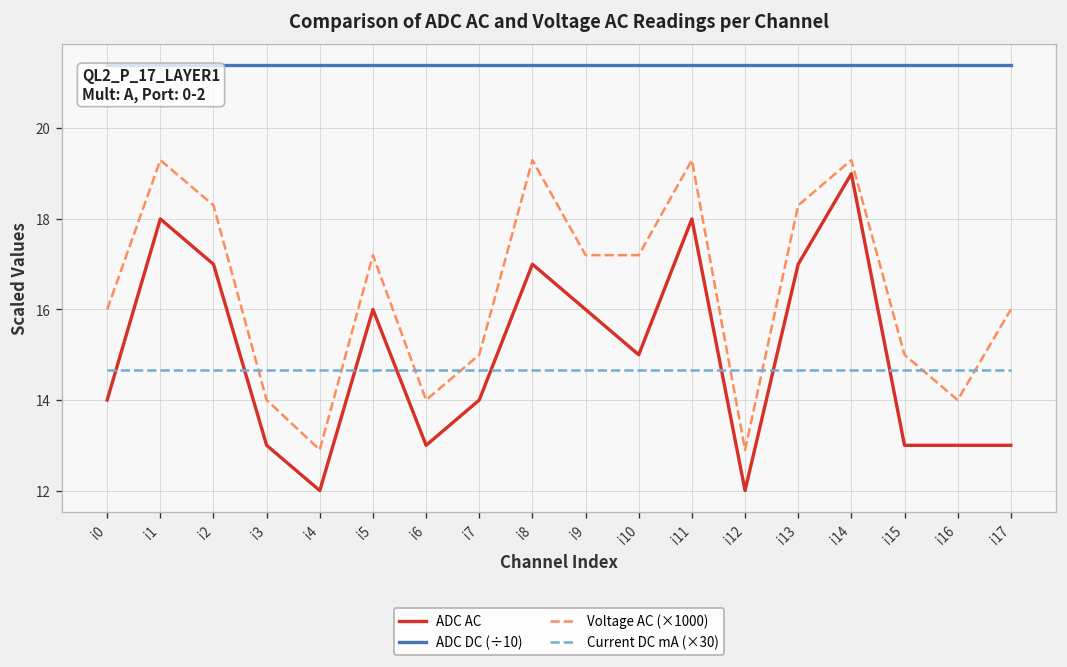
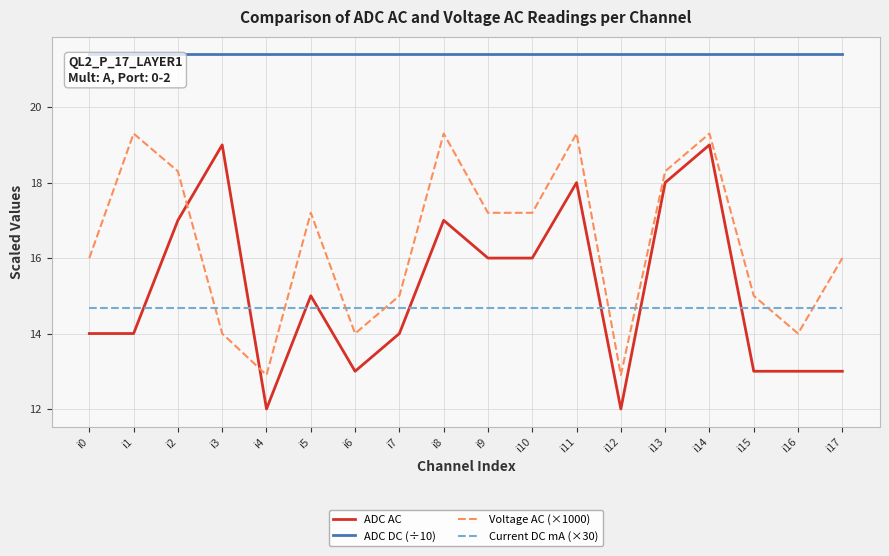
  {
    "ADC AC": {
      "i0": 14,
-     "i1": 18,
+     "i1": 14,
      "i2": 17,
-     "i3": 13,
+     "i3": 19,
      "i4": 12,
-     "i5": 16,
+     "i5": 15,
      "i6": 13,
      "i7": 14,
      "i8": 17,
      "i9": 16,
-     "i10": 15,
+     "i10": 16,
      "i11": 18,
      "i12": 12,
-     "i13": 17,
+     "i13": 18,
      "i14": 19,
      "i15": 13,
      "i16": 13,
      "i17": 13
    },
    "ADC DC (÷10)": {
      "i3": 21.4,
      "i4": 21.4,
      "i5": 21.4,
      "i6": 21.4,
      "i7": 21.4,
      "i8": 21.4,
      "i9": 21.4,
      "i10": 21.4,
      "i11": 21.4,
      "i12": 21.4,
      "i13": 21.4,
      "i14": 21.4,
      "i15": 21.4,
      "i16": 21.4,
      "i17": 21.4
    },
    "Voltage AC (×1000)": {
      "i0": 16,
      "i1": 19.3,
      "i2": 18.3,
      "i3": 14,
      "i4": 12.9,
      "i5": 17.2,
      "i6": 14,
      "i7": 15,
      "i8": 19.3,
      "i9": 17.2,
      "i10": 17.2,
      "i11": 19.3,
      "i12": 12.9,
      "i13": 18.3,
      "i14": 19.3,
      "i15": 15,
      "i16": 14,
      "i17": 16
    },
    "Current DC mA (×30)": {
      "i0": 14.7,
      "i1": 14.7,
      "i2": 14.7,
      "i3": 14.7,
      "i4": 14.7,
      "i5": 14.7,
      "i6": 14.7,
      "i7": 14.7,
      "i8": 14.7,
      "i9": 14.7,
      "i10": 14.7,
      "i11": 14.7,
      "i12": 14.7,
      "i13": 14.7,
      "i14": 14.7,
      "i15": 14.7,
      "i16": 14.7,
      "i17": 14.7
    }
  }
